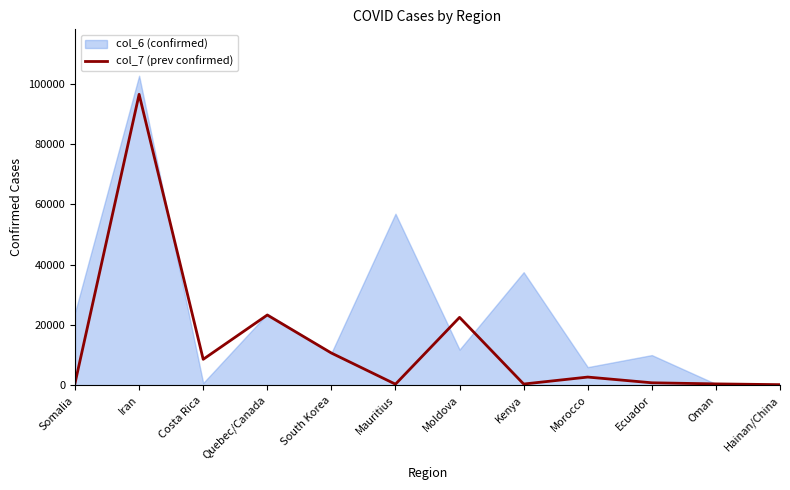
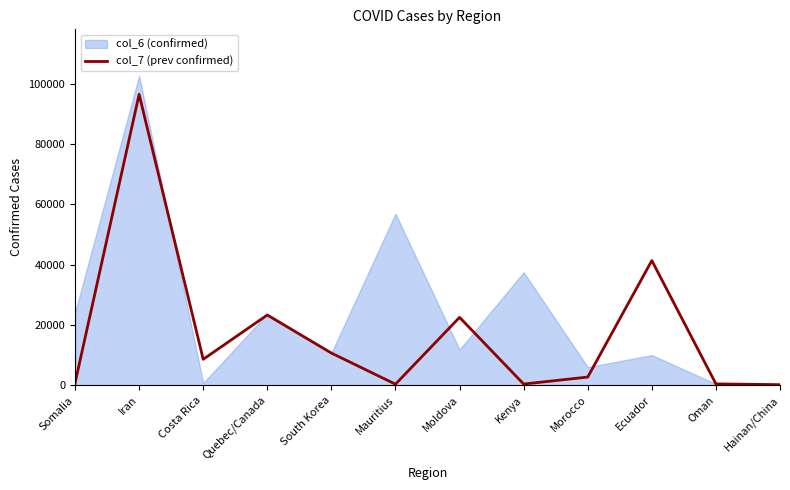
  {
    "col_7 (prev confirmed)": {
      "Somalia": 1000,
      "Iran": 96000,
      "Costa Rica": 9000,
      "Mauritius": 0,
      "Moldova": 22000,
      "Kenya": 0,
      "Morocco": 3000,
-     "Ecuador": 1000
+     "Ecuador": 41000
    },
    "col_6 (confirmed)": {
      "Somalia": 24000,
      "Iran": 103000,
      "Mauritius": 57000,
      "Moldova": 12000,
      "Kenya": 37000,
      "Morocco": 6000,
      "Ecuador": 10000
    }
  }
